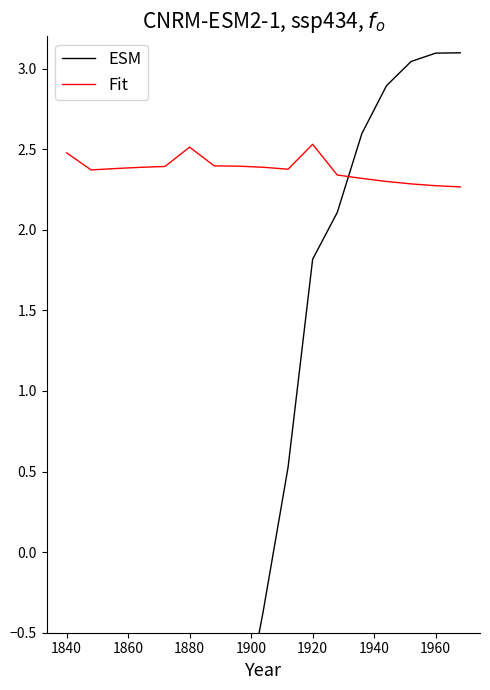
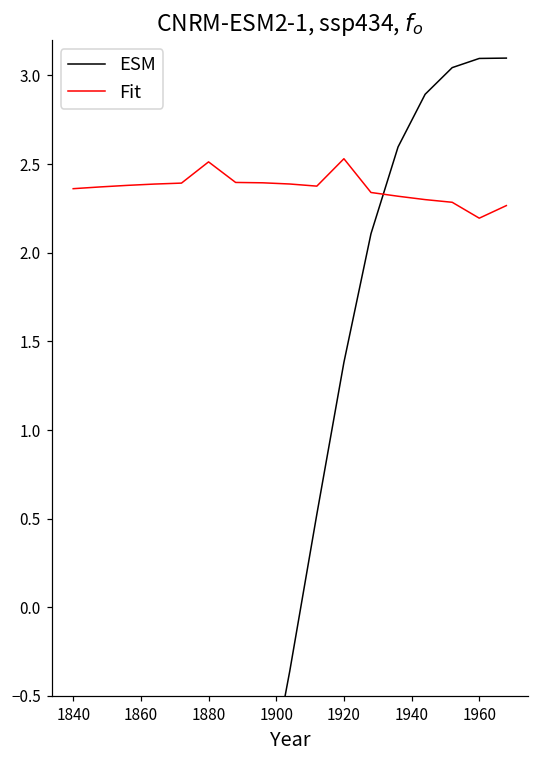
  {
    "ESM": {
-     "1920": 1.82,
+     "1920": 1.38,
      "1960": 3.10
    },
    "Fit": {
-     "1840": 2.48,
+     "1840": 2.36,
      "1880": 2.51,
      "1920": 2.53,
-     "1960": 2.27
+     "1960": 2.19
    }
  }
